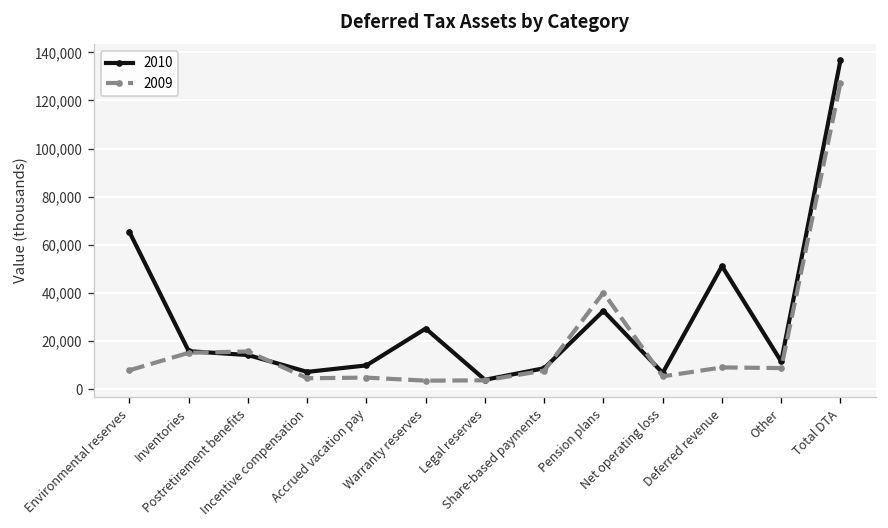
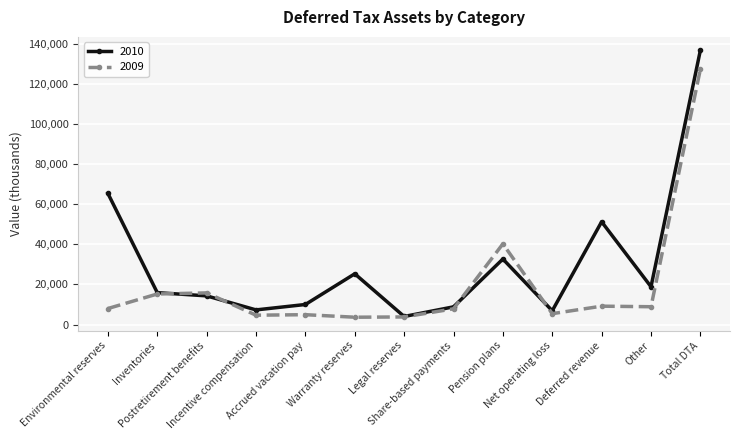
  {
    "2010": {
      "Environmental reserves": "65,000",
      "Postretirement benefits": "14,000",
      "Incentive compensation": "7,000",
      "Accrued vacation pay": "10,000",
      "Warranty reserves": "25,000",
      "Pension plans": "33,000",
      "Net operating loss": "7,000",
      "Deferred revenue": "51,000",
-     "Other": "12,000",
+     "Other": "19,000",
      "Total DTA": "137,000"
    },
    "2009": {
      "Environmental reserves": "8,000",
      "Postretirement benefits": "16,000",
      "Incentive compensation": "5,000",
      "Accrued vacation pay": "5,000",
      "Warranty reserves": "4,000",
      "Pension plans": "40,000",
      "Net operating loss": "5,000",
      "Deferred revenue": "9,000",
      "Other": "9,000",
      "Total DTA": "127,000"
    }
  }
